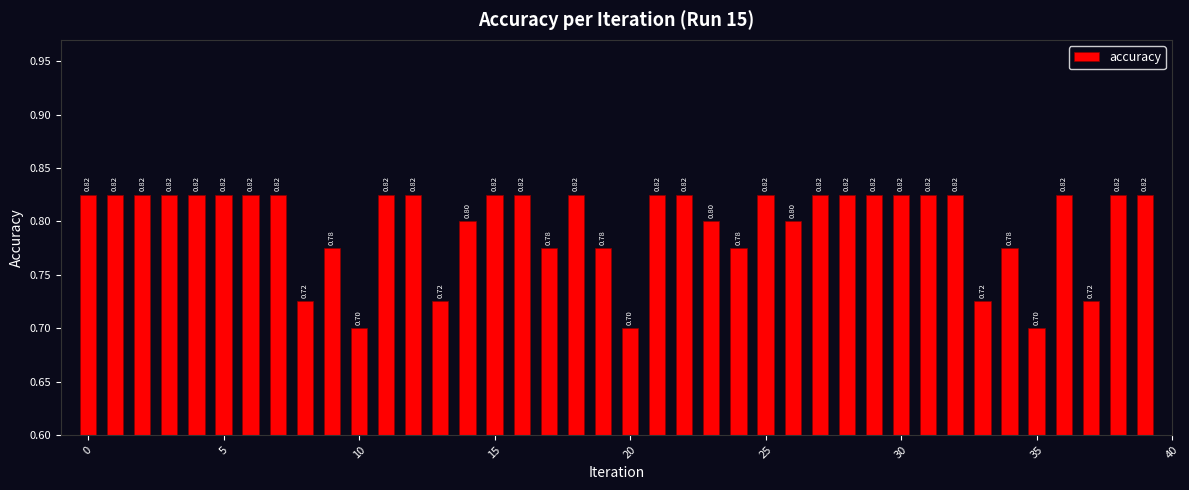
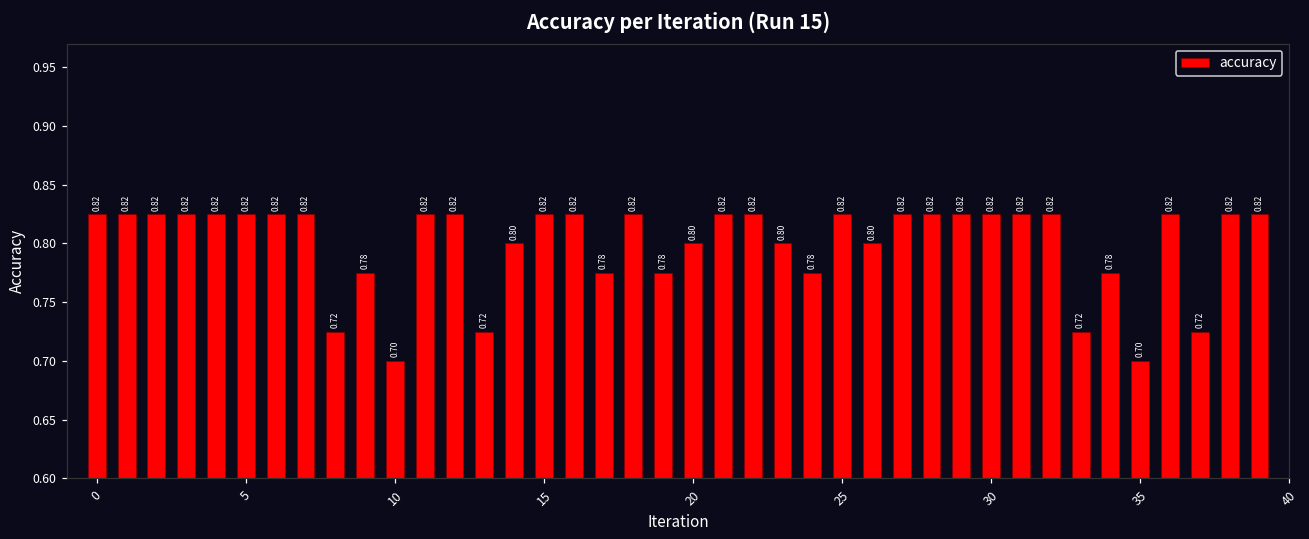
  {
    "0": 0.82,
    "5": 0.82,
    "10": 0.70,
    "15": 0.82,
-   "20": 0.70,
+   "20": 0.80,
    "25": 0.82,
    "30": 0.82,
    "35": 0.70
  }
